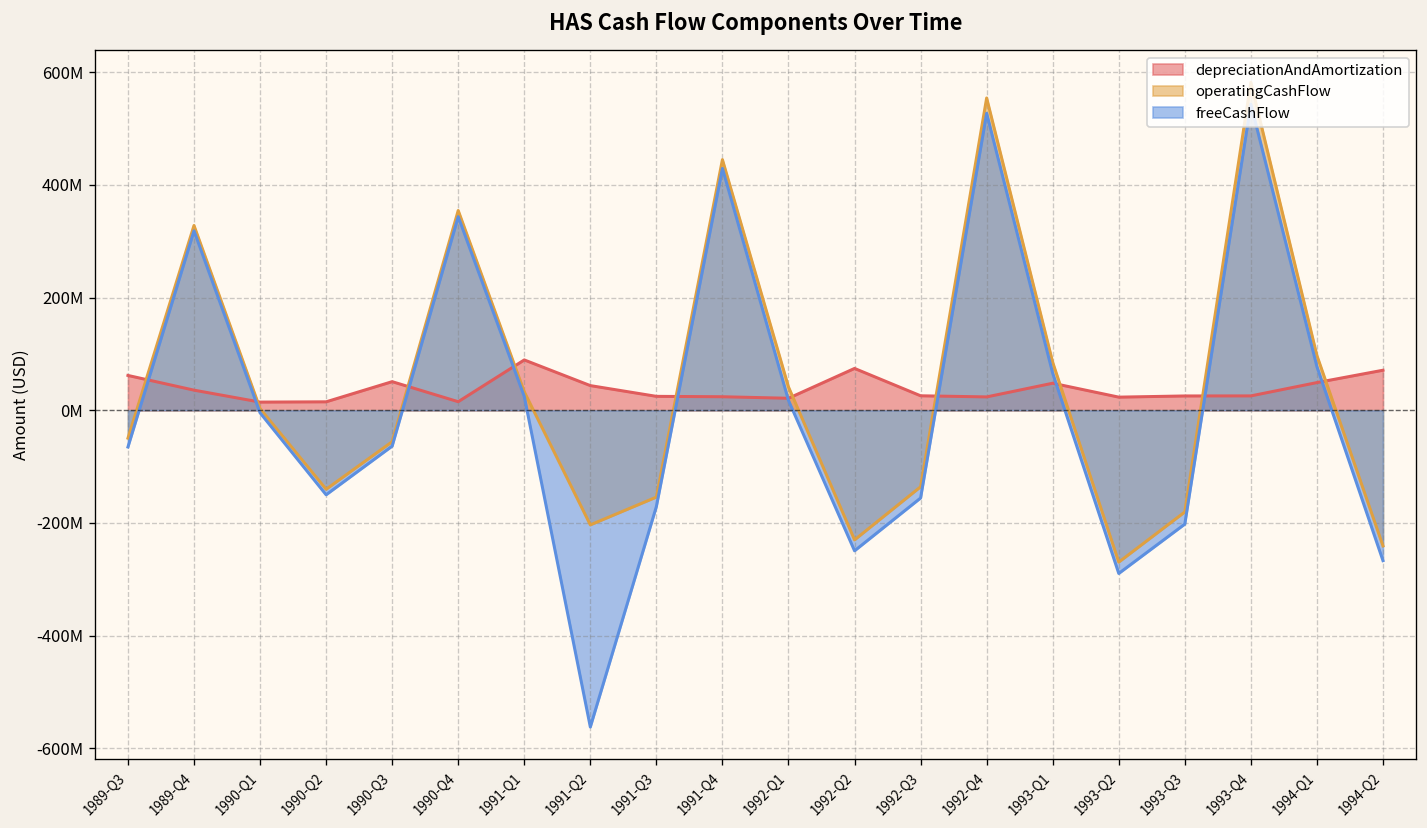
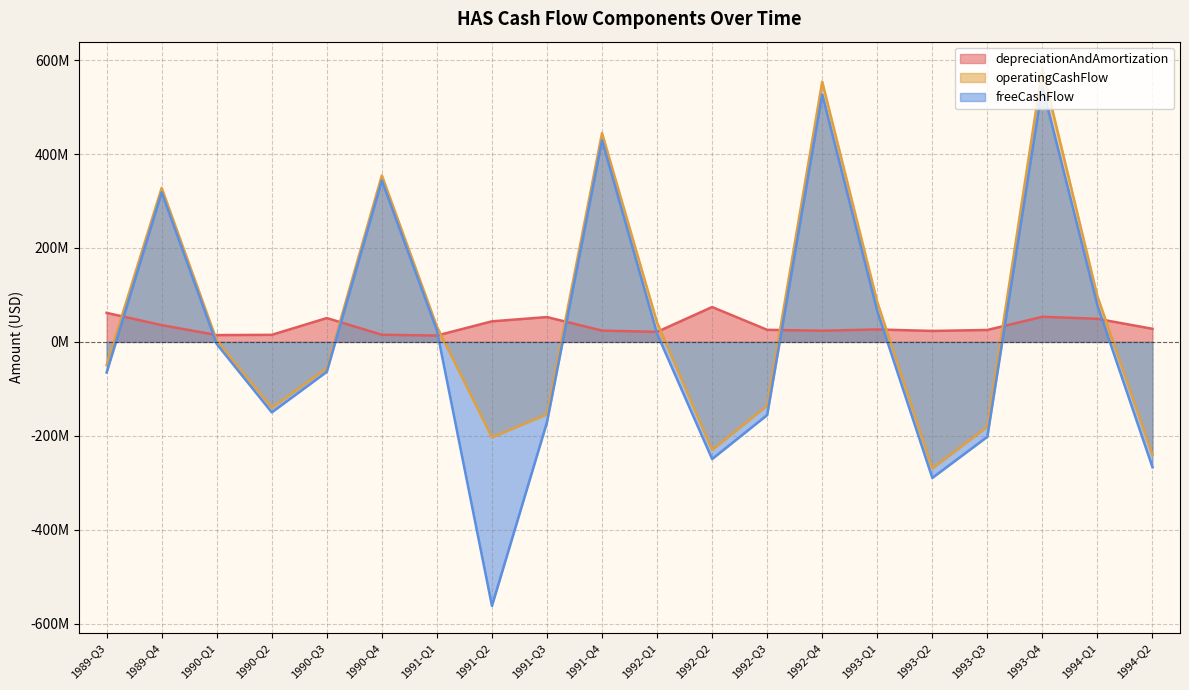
  {
    "depreciationAndAmortization": {
      "1989-Q3": 60000000,
      "1989-Q4": 40000000,
      "1990-Q1": 10000000,
      "1990-Q2": 20000000,
      "1990-Q3": 50000000,
      "1990-Q4": 20000000,
-     "1991-Q1": 90000000,
+     "1991-Q1": 10000000,
      "1991-Q2": 40000000,
-     "1991-Q3": 20000000,
+     "1991-Q3": 50000000,
      "1991-Q4": 20000000,
      "1992-Q2": 70000000,
      "1992-Q3": 30000000,
      "1992-Q4": 20000000,
-     "1993-Q1": 50000000,
+     "1993-Q1": 30000000,
      "1993-Q2": 20000000,
      "1993-Q3": 30000000,
-     "1993-Q4": 30000000,
+     "1993-Q4": 50000000,
      "1994-Q1": 50000000,
-     "1994-Q2": 70000000
+     "1994-Q2": 30000000
    }
  }
